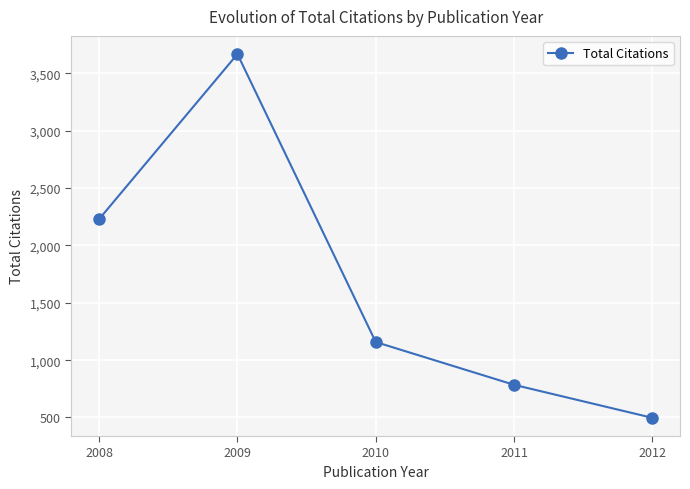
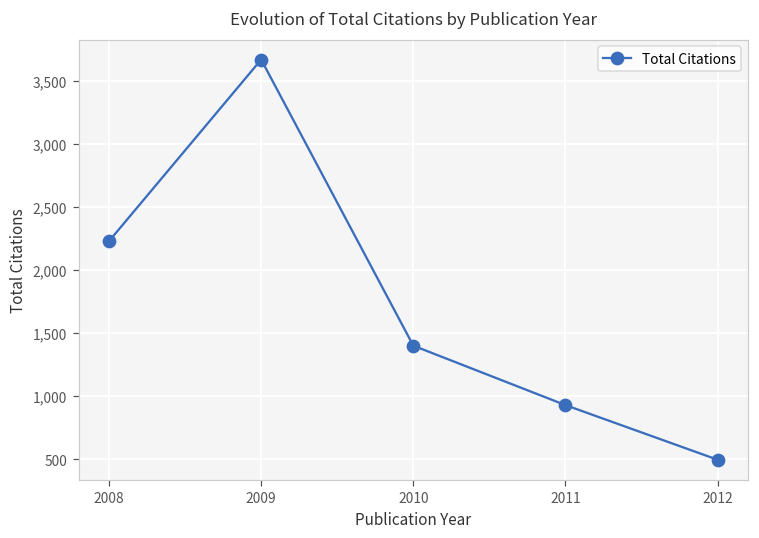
  {
    "2008": "2,230",
    "2009": "3,670",
-   "2010": "1,160",
-   "2011": "790",
+   "2010": "1,400",
+   "2011": "930",
    "2012": "500"
  }
